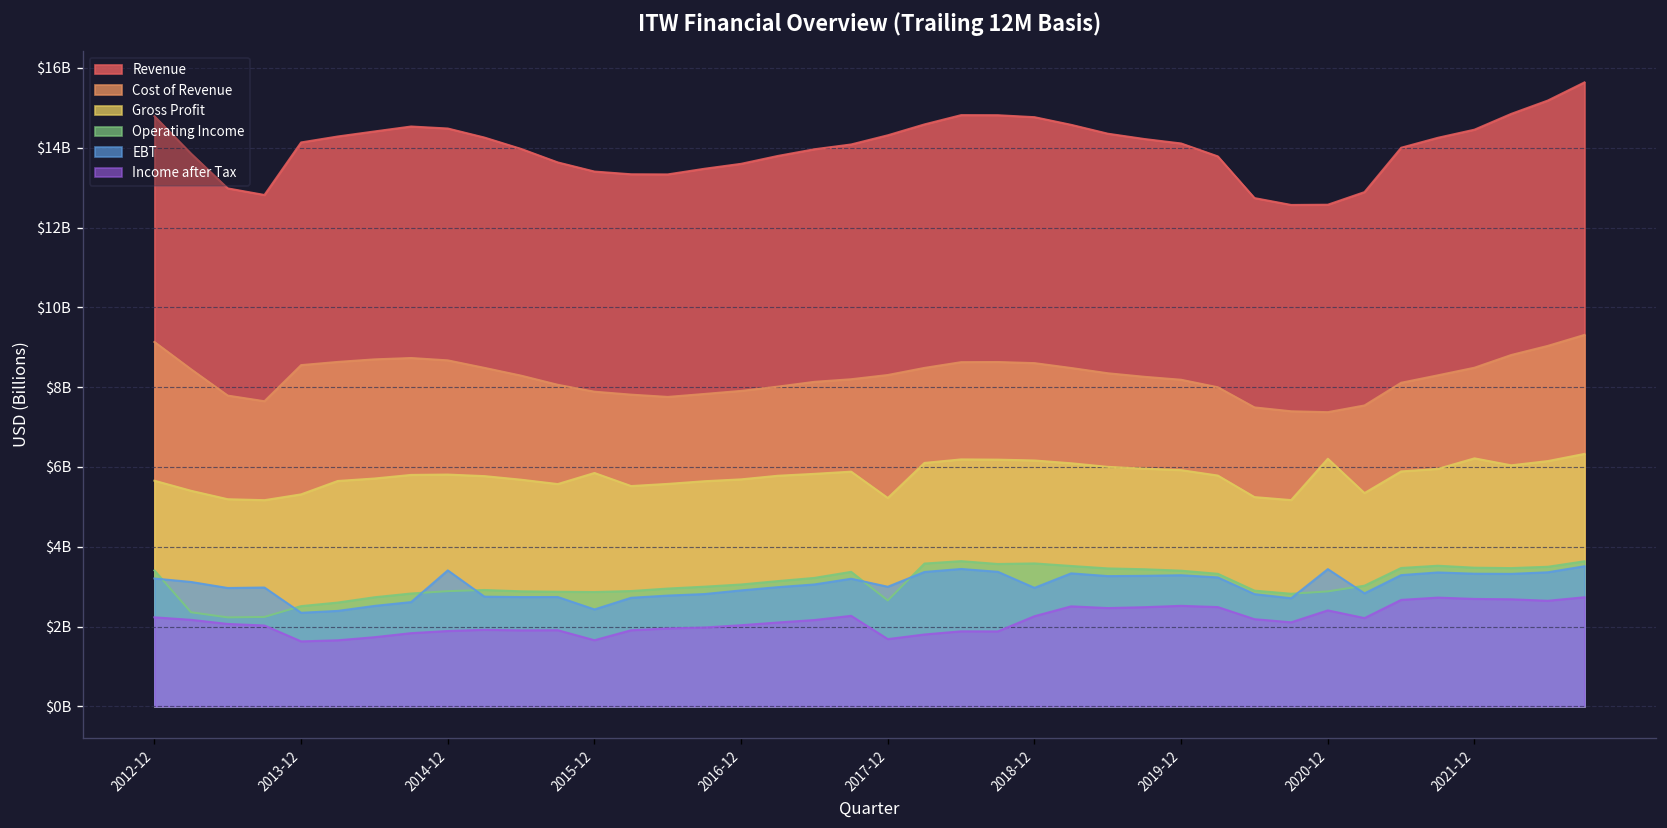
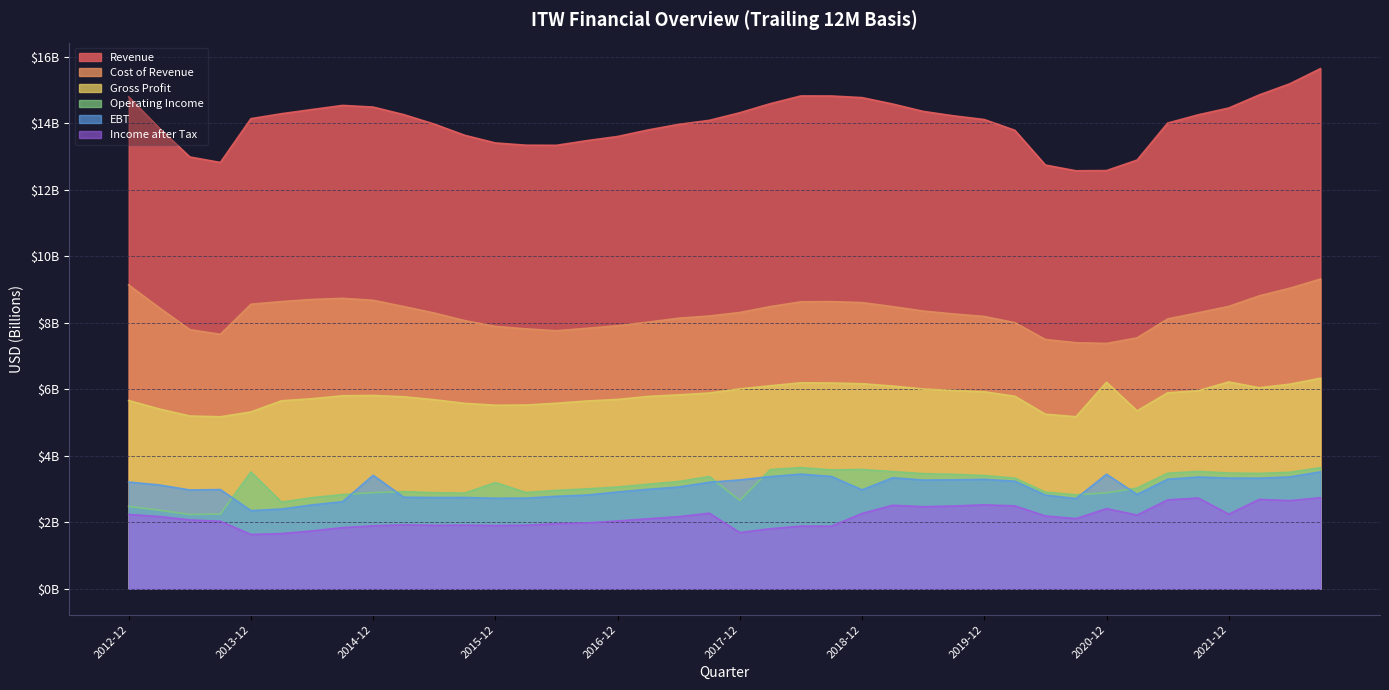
  {
    "Gross Profit": {
      "2012-12": "$5700000000",
      "2013-12": "$5300000000",
      "2014-12": "$5800000000",
-     "2015-12": "$5900000000",
+     "2015-12": "$5500000000",
      "2016-12": "$5700000000",
-     "2017-12": "$5200000000",
+     "2017-12": "$6000000000",
      "2018-12": "$6200000000",
      "2019-12": "$5900000000",
      "2020-12": "$6200000000",
      "2021-12": "$6200000000"
    },
    "Operating Income": {
-     "2012-12": "$3400000000",
-     "2013-12": "$2500000000",
+     "2012-12": "$2500000000",
+     "2013-12": "$3500000000",
      "2014-12": "$2900000000",
-     "2015-12": "$2900000000",
+     "2015-12": "$3200000000",
      "2016-12": "$3100000000",
      "2017-12": "$2700000000",
      "2018-12": "$3600000000",
      "2019-12": "$3400000000",
      "2020-12": "$2900000000",
      "2021-12": "$3500000000"
    },
    "EBT": {
      "2012-12": "$3200000000",
      "2013-12": "$2300000000",
      "2014-12": "$3400000000",
-     "2015-12": "$2400000000",
+     "2015-12": "$2700000000",
      "2016-12": "$2900000000",
-     "2017-12": "$3000000000",
+     "2017-12": "$3300000000",
      "2018-12": "$3000000000",
      "2019-12": "$3300000000",
      "2020-12": "$3400000000",
      "2021-12": "$3300000000"
    },
    "Income after Tax": {
      "2012-12": "$2200000000",
      "2013-12": "$1600000000",
      "2014-12": "$1900000000",
-     "2015-12": "$1700000000",
+     "2015-12": "$1900000000",
      "2016-12": "$2000000000",
      "2017-12": "$1700000000",
      "2018-12": "$2300000000",
      "2019-12": "$2500000000",
      "2020-12": "$2400000000",
-     "2021-12": "$2700000000"
+     "2021-12": "$2200000000"
    }
  }
